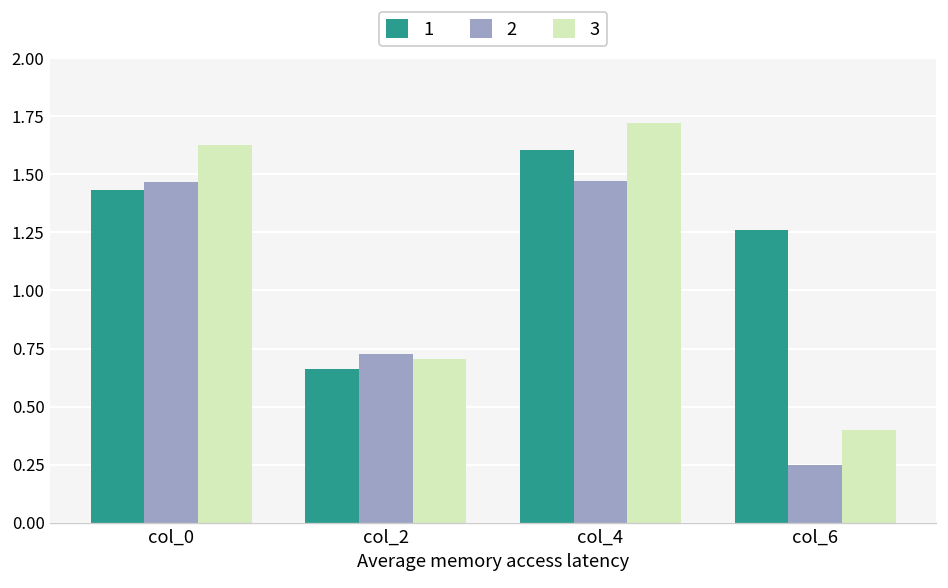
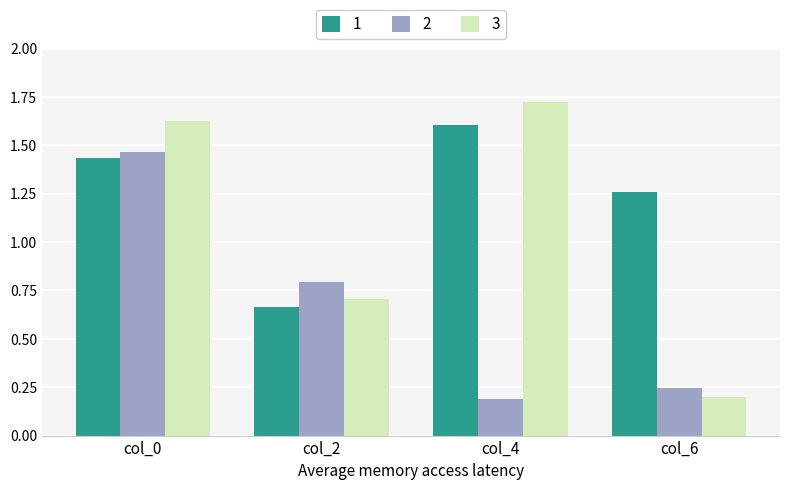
  {
    "1": {
      "col_0": 1.43,
      "col_2": 0.66,
      "col_4": 1.61,
      "col_6": 1.26
    },
    "2": {
      "col_0": 1.47,
-     "col_2": 0.73,
-     "col_4": 1.47,
+     "col_2": 0.80,
+     "col_4": 0.19,
      "col_6": 0.25
    },
    "3": {
      "col_0": 1.63,
      "col_2": 0.7,
      "col_4": 1.72,
-     "col_6": 0.4
+     "col_6": 0.2
    }
  }
